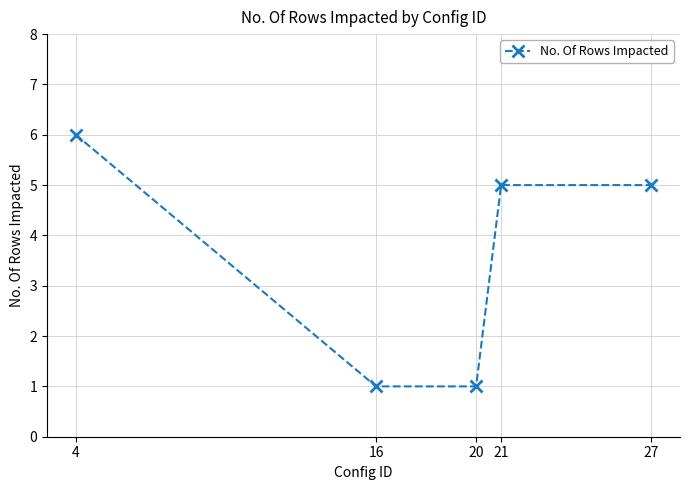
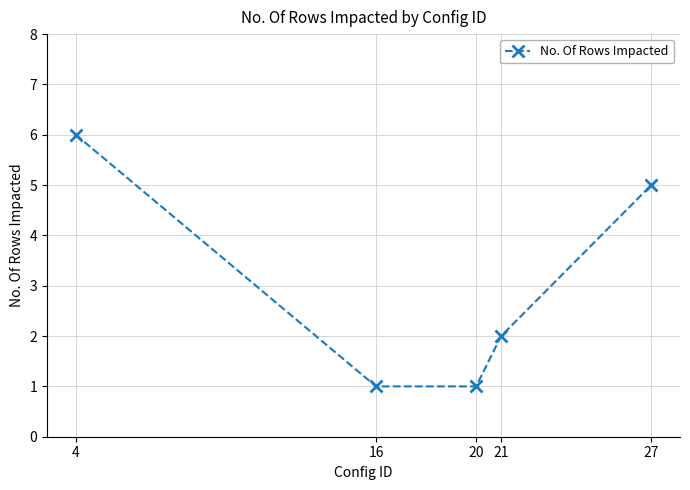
  {
    "4": 6,
    "16": 1,
    "20": 1,
-   "21": 5,
+   "21": 2,
    "27": 5
  }
